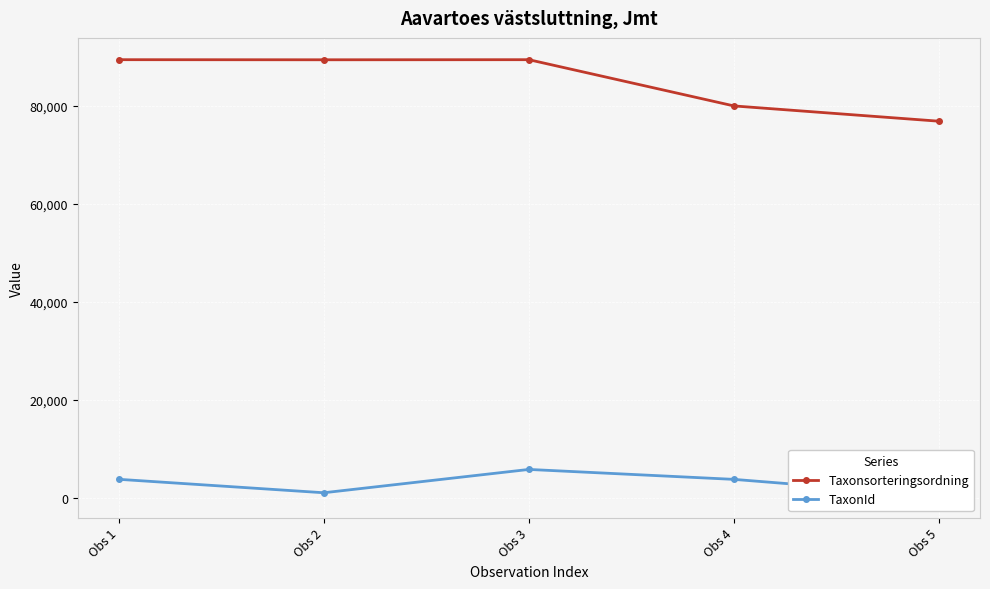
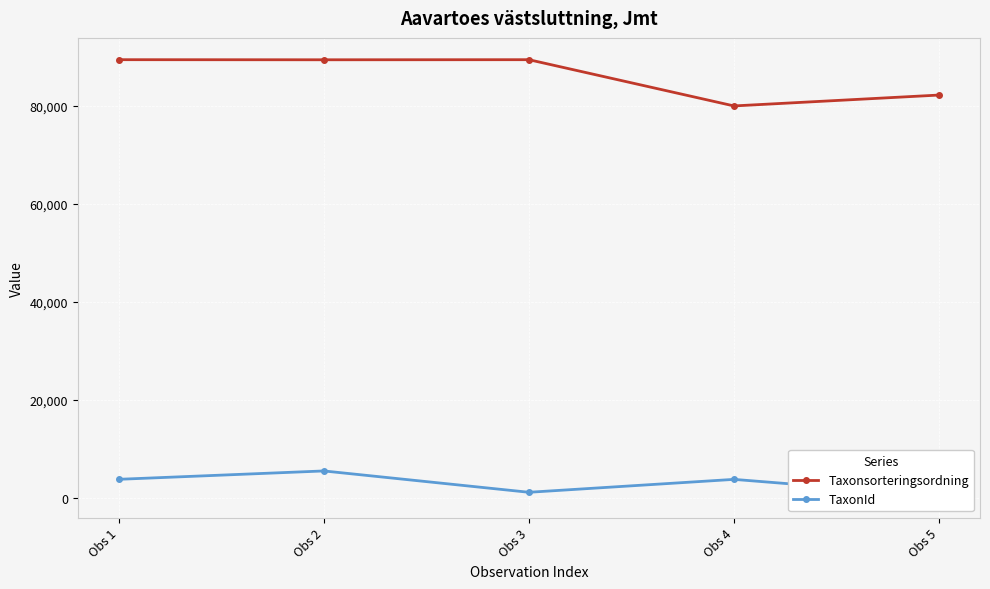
  {
    "Taxonsorteringsordning": {
      "Obs 1": "89,000",
      "Obs 2": "89,000",
      "Obs 3": "89,000",
      "Obs 4": "80,000",
-     "Obs 5": "77,000"
+     "Obs 5": "82,000"
    },
    "TaxonId": {
      "Obs 1": "4,000",
-     "Obs 2": "1,000",
-     "Obs 3": "6,000",
+     "Obs 2": "6,000",
+     "Obs 3": "1,000",
      "Obs 4": "4,000"
    }
  }
